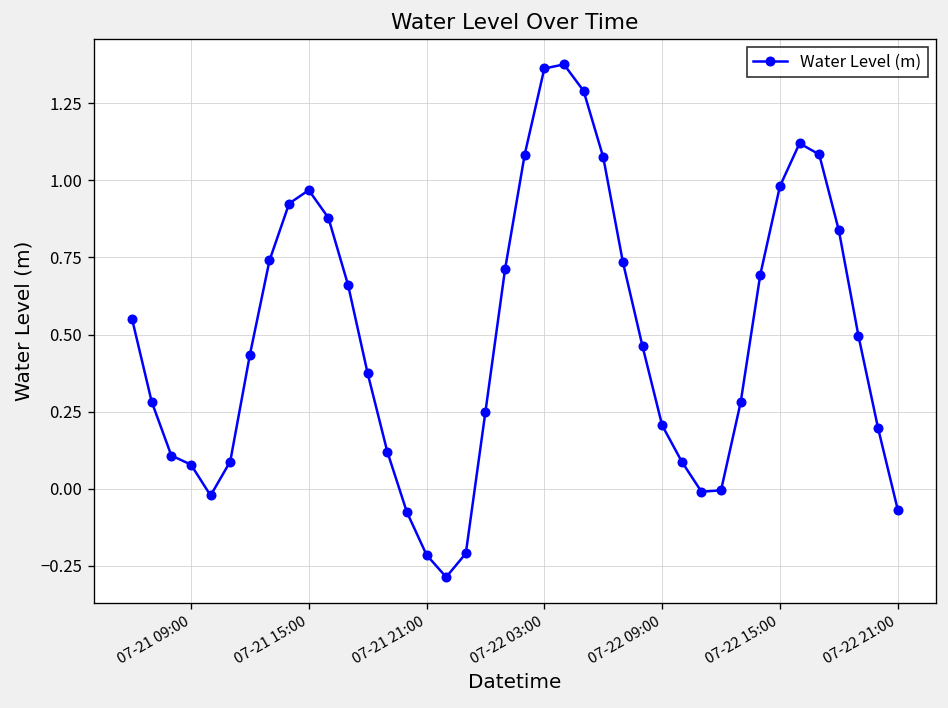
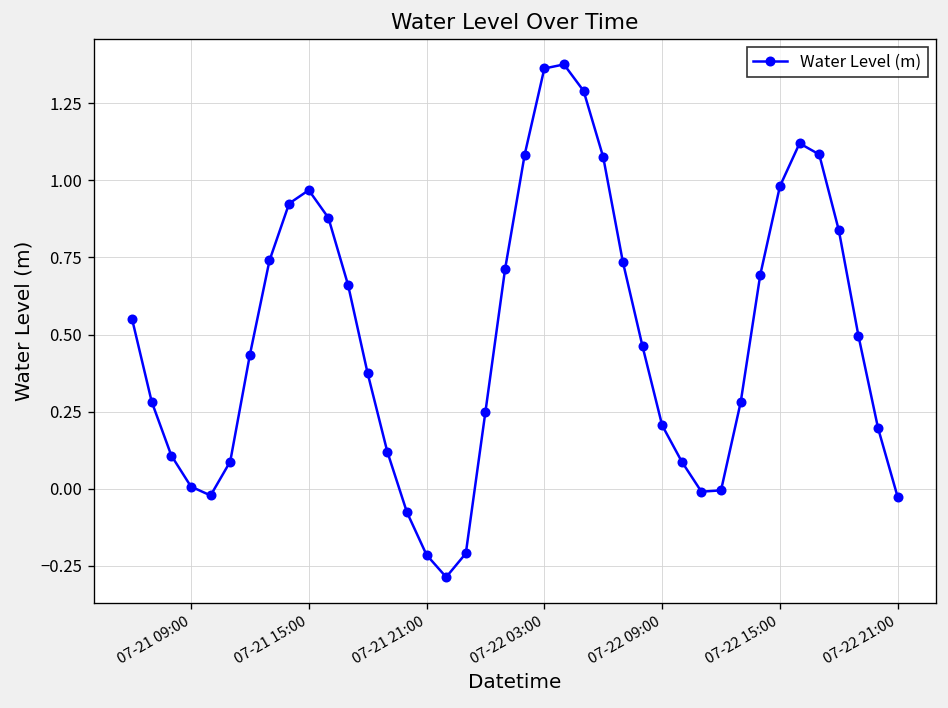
  {
-   "07-21 09:00": 0.08,
+   "07-21 09:00": 0.01,
    "07-21 15:00": 0.97,
    "07-21 21:00": -0.21,
    "07-22 03:00": 1.36,
    "07-22 09:00": 0.21,
    "07-22 15:00": 0.98,
-   "07-22 21:00": -0.07
+   "07-22 21:00": -0.03
  }
